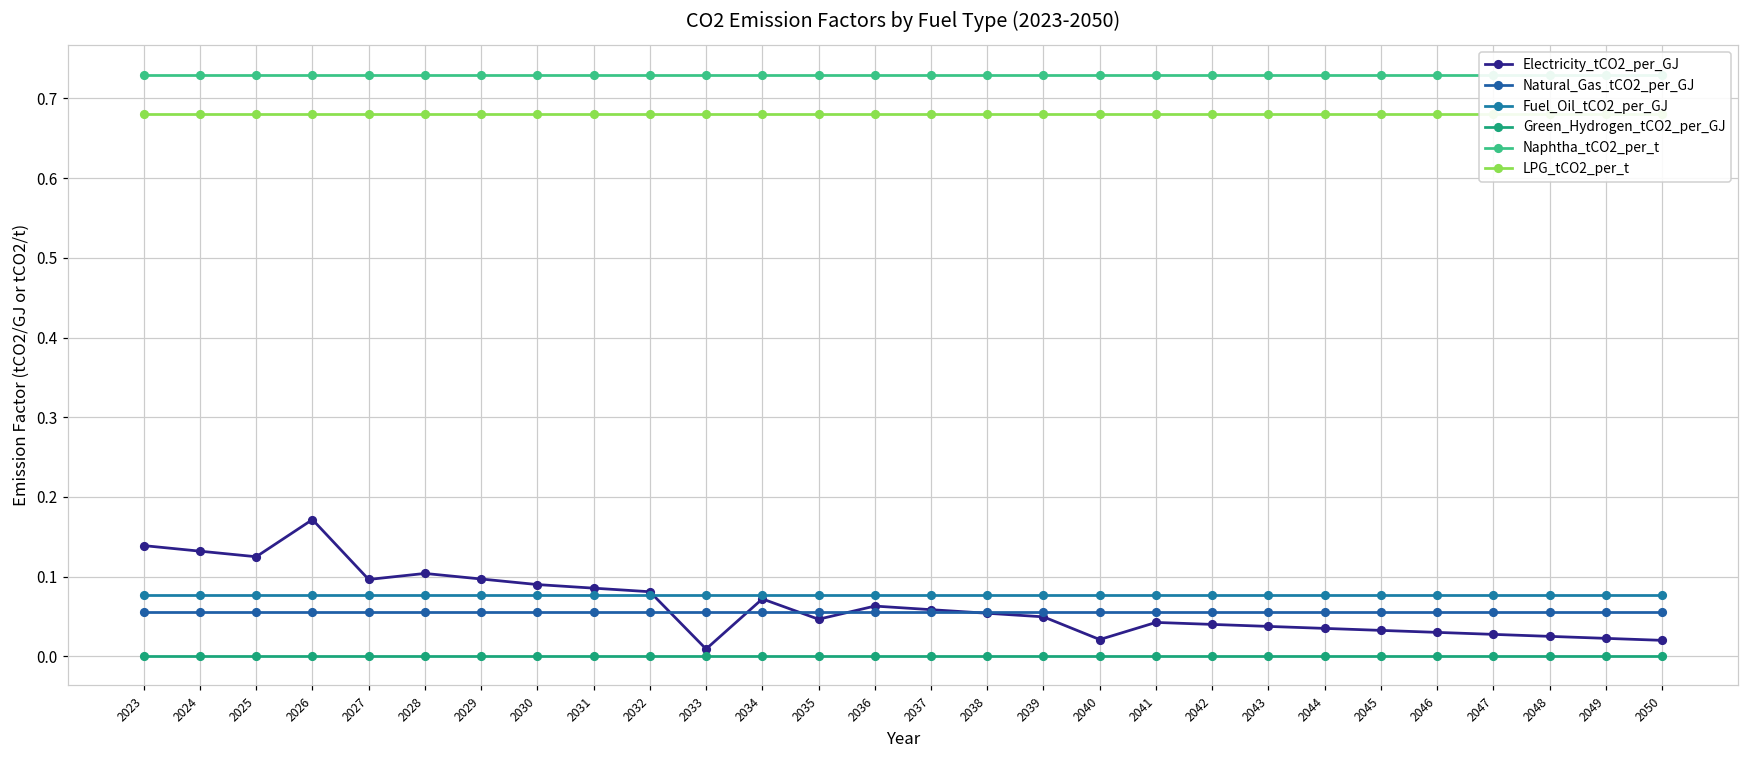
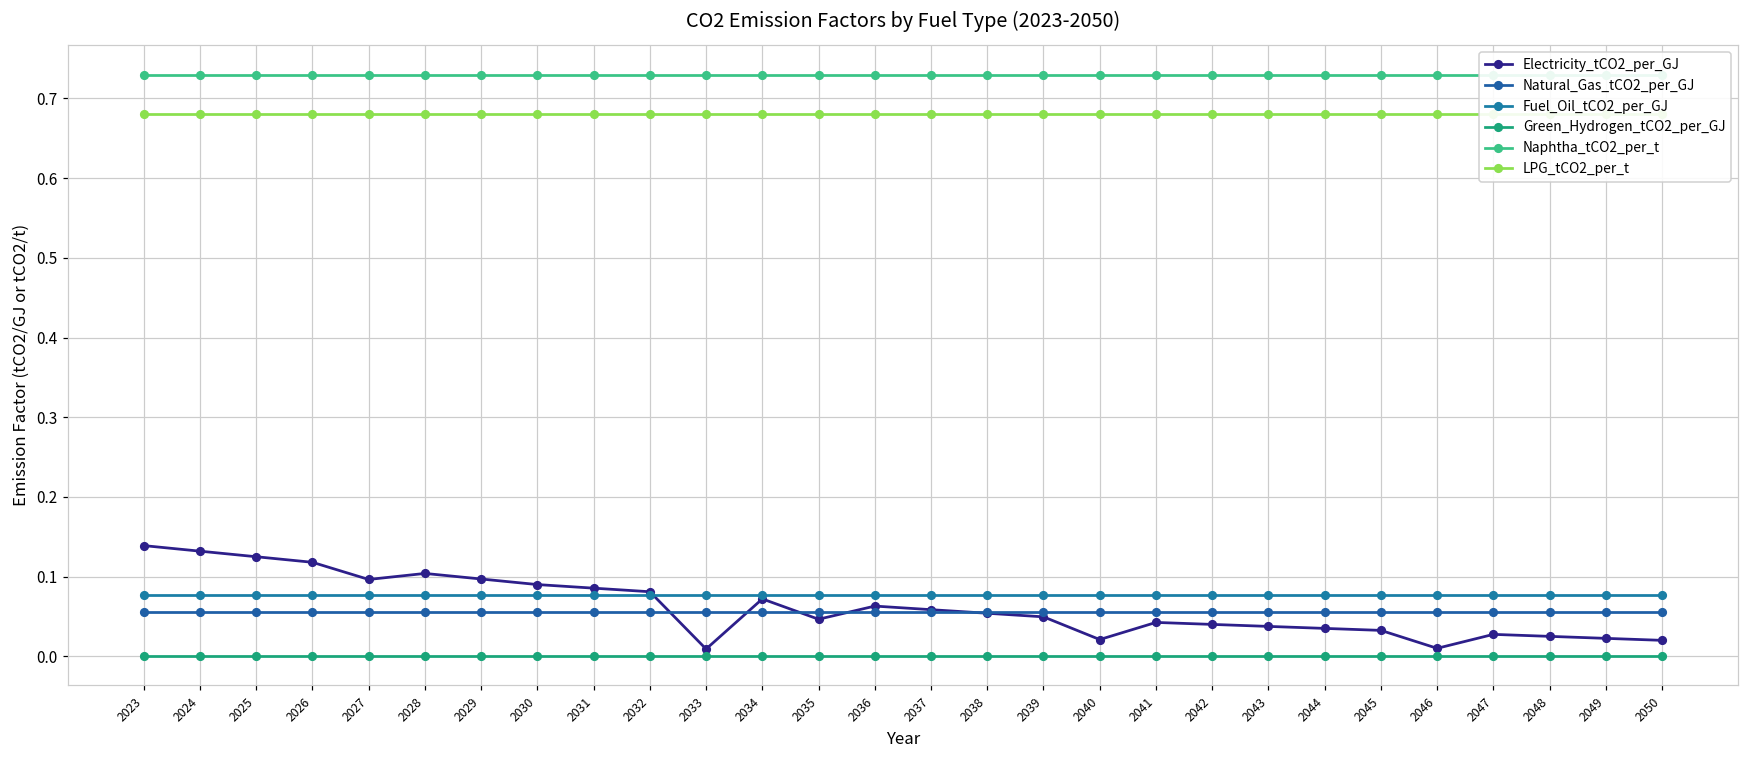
  {
    "Electricity_tCO2_per_GJ": {
      "2023": 0.14,
      "2024": 0.13,
      "2025": 0.12,
-     "2026": 0.17,
+     "2026": 0.12,
      "2027": 0.10,
      "2028": 0.10,
      "2029": 0.10,
      "2030": 0.09,
      "2031": 0.09,
      "2032": 0.08,
      "2033": 0.01,
      "2034": 0.07,
      "2035": 0.05,
      "2036": 0.06,
      "2039": 0.05,
      "2040": 0.02,
      "2041": 0.04,
      "2042": 0.04,
      "2043": 0.04,
      "2044": 0.04,
      "2045": 0.03,
-     "2046": 0.03,
+     "2046": 0.01,
      "2047": 0.03,
      "2048": 0.03,
      "2049": 0.02,
      "2050": 0.02
    },
    "LPG_tCO2_per_t": {
      "2023": 0.68,
      "2024": 0.68,
      "2025": 0.68,
      "2026": 0.68,
      "2027": 0.68,
      "2028": 0.68,
      "2029": 0.68,
      "2030": 0.68,
      "2031": 0.68,
      "2032": 0.68,
      "2033": 0.68,
      "2034": 0.68,
      "2035": 0.68,
      "2036": 0.68,
      "2037": 0.68,
      "2038": 0.68,
      "2039": 0.68,
      "2040": 0.68,
      "2041": 0.68,
      "2042": 0.68,
      "2043": 0.68,
      "2044": 0.68,
      "2045": 0.68,
      "2046": 0.68
    }
  }
